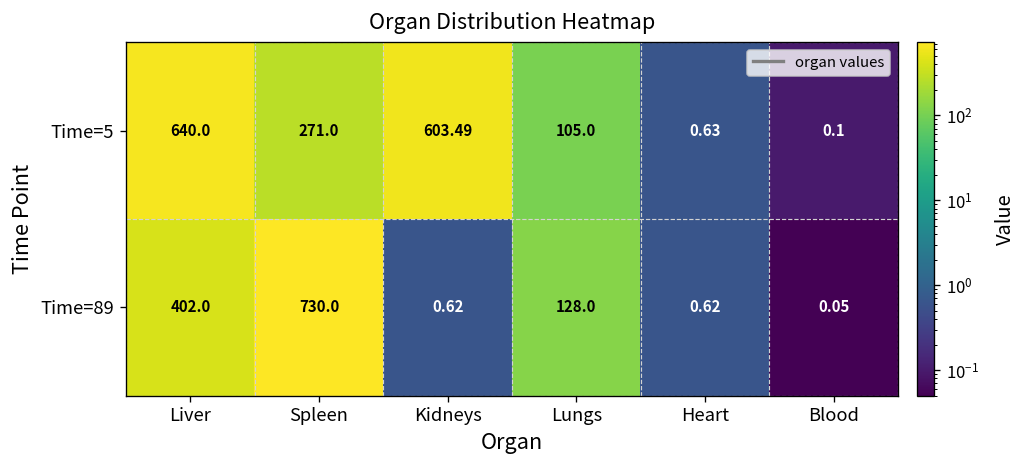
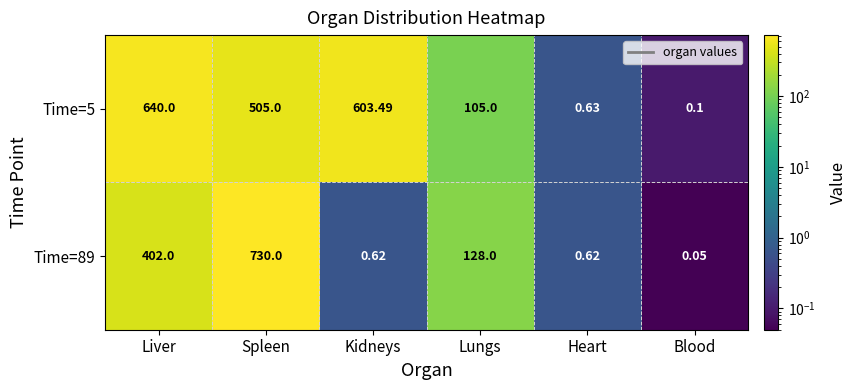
  {
    "Time=5": {
      "Liver": 640.0,
-     "Spleen": 271.0,
+     "Spleen": 505.0,
      "Kidneys": 603.49,
      "Lungs": 105.0,
      "Heart": 0.63,
      "Blood": 0.1
    },
    "Time=89": {
      "Liver": 402.0,
      "Spleen": 730.0,
      "Kidneys": 0.62,
      "Lungs": 128.0,
      "Heart": 0.62,
      "Blood": 0.05
    }
  }
